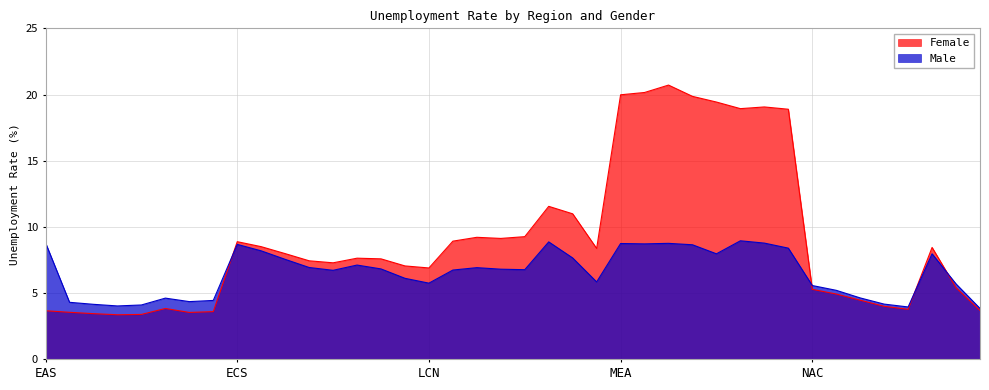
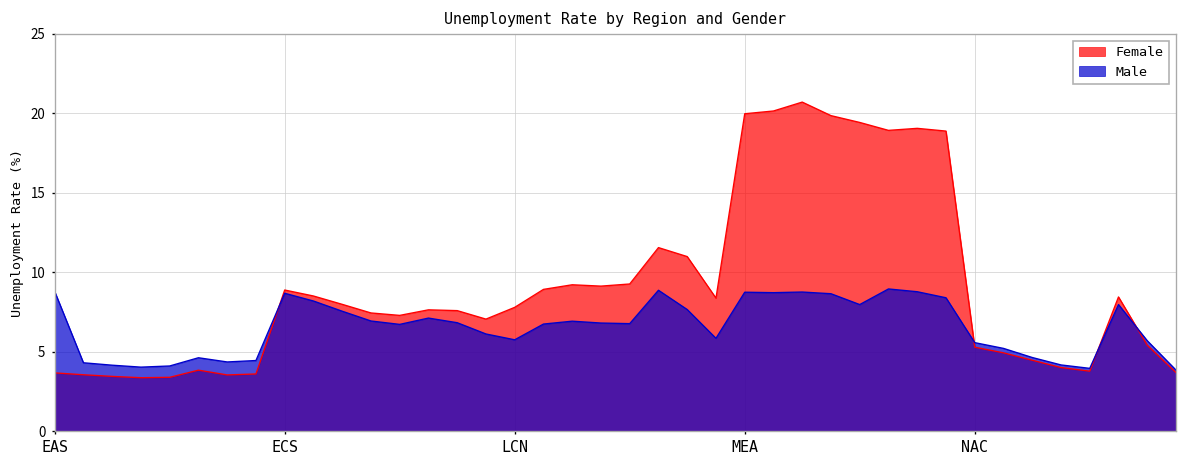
  {
    "Female": {
      "EAS": 3.7,
      "ECS": 8.9,
-     "LCN": 6.9,
+     "LCN": 7.8,
      "MEA": 20.0,
      "NAC": 5.3
    },
    "Male": {
      "EAS": 8.8,
      "ECS": 8.7,
      "LCN": 5.8,
      "MEA": 8.7,
      "NAC": 5.6
    }
  }
